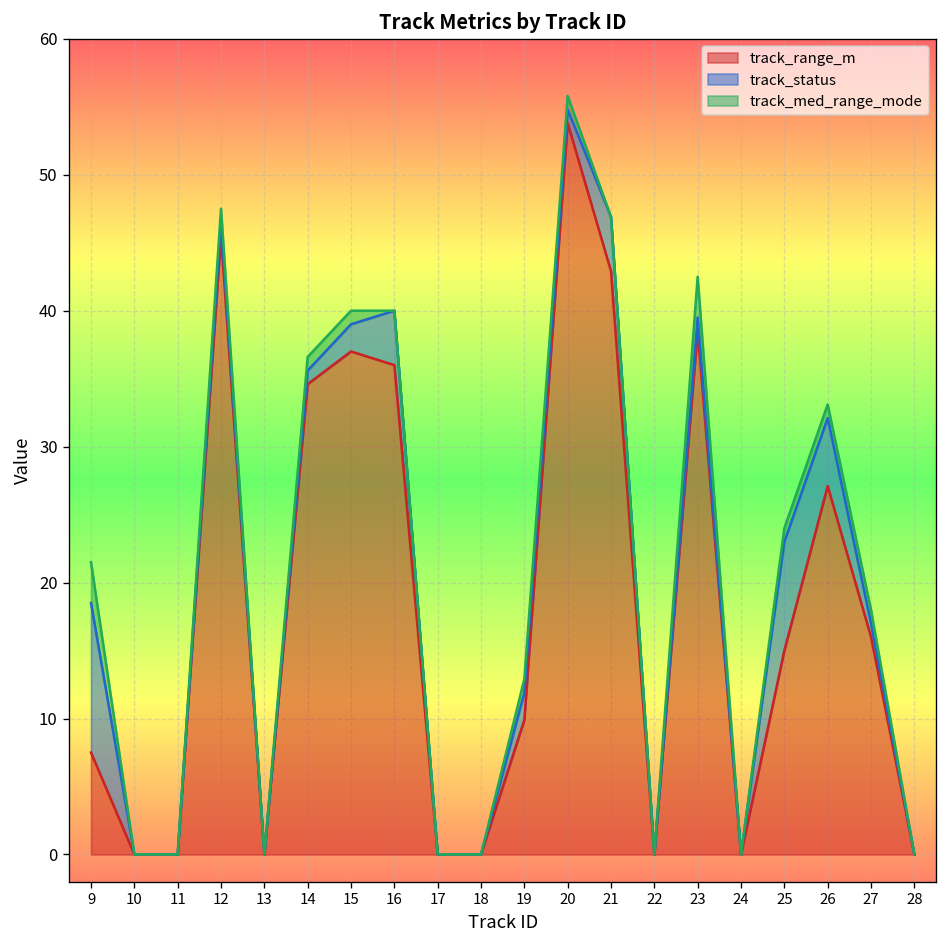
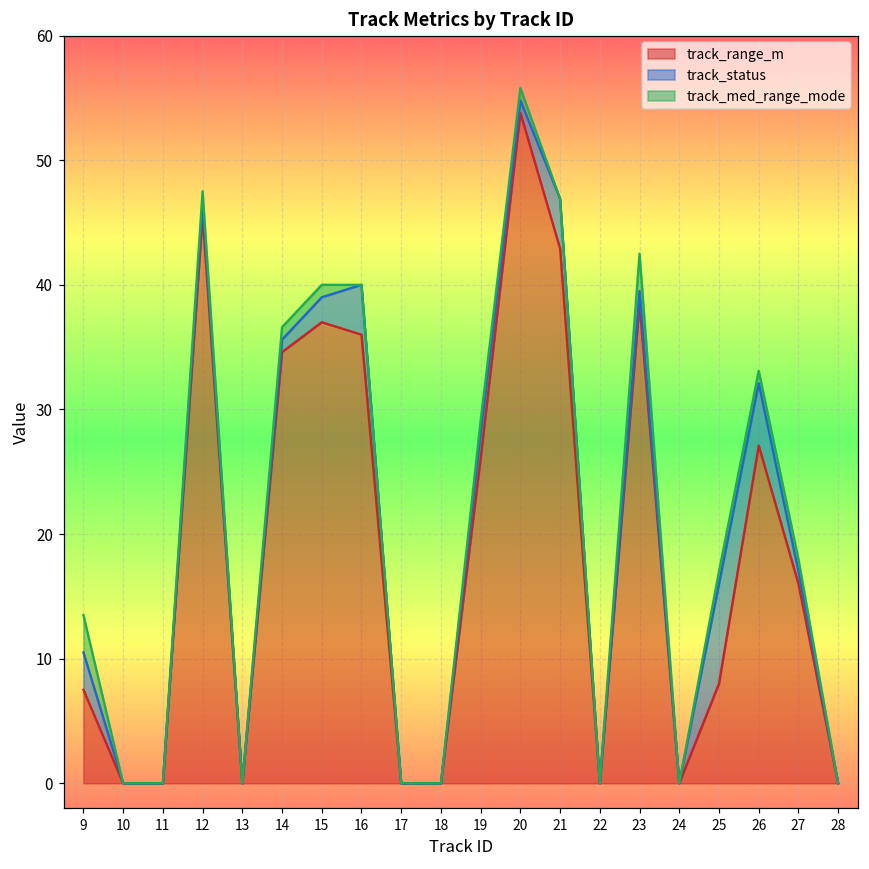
  {
    "track_range_m": {
      "9": 7.5,
      "12": 45.5,
      "14": 34.6,
      "15": 37.0,
      "16": 36.0,
-     "19": 9.9,
+     "19": 26.1,
      "20": 53.8,
      "21": 42.9,
      "23": 38.5,
-     "25": 15,
+     "25": 8,
      "26": 27.1,
      "27": 16.0
    },
    "track_status": {
-     "9": 11,
+     "9": 3,
      "12": 1,
      "14": 1,
      "15": 2,
      "19": 2,
      "20": 1,
      "23": 1,
      "25": 8,
      "26": 5,
      "27": 1
    },
    "track_med_range_mode": {
      "9": 3.0,
      "12": 1.0,
      "14": 1.0,
      "15": 1.0,
      "19": 1.0,
      "20": 1.0,
      "23": 3.0,
      "25": 1.0,
      "26": 1.0,
      "27": 1.0
    }
  }
